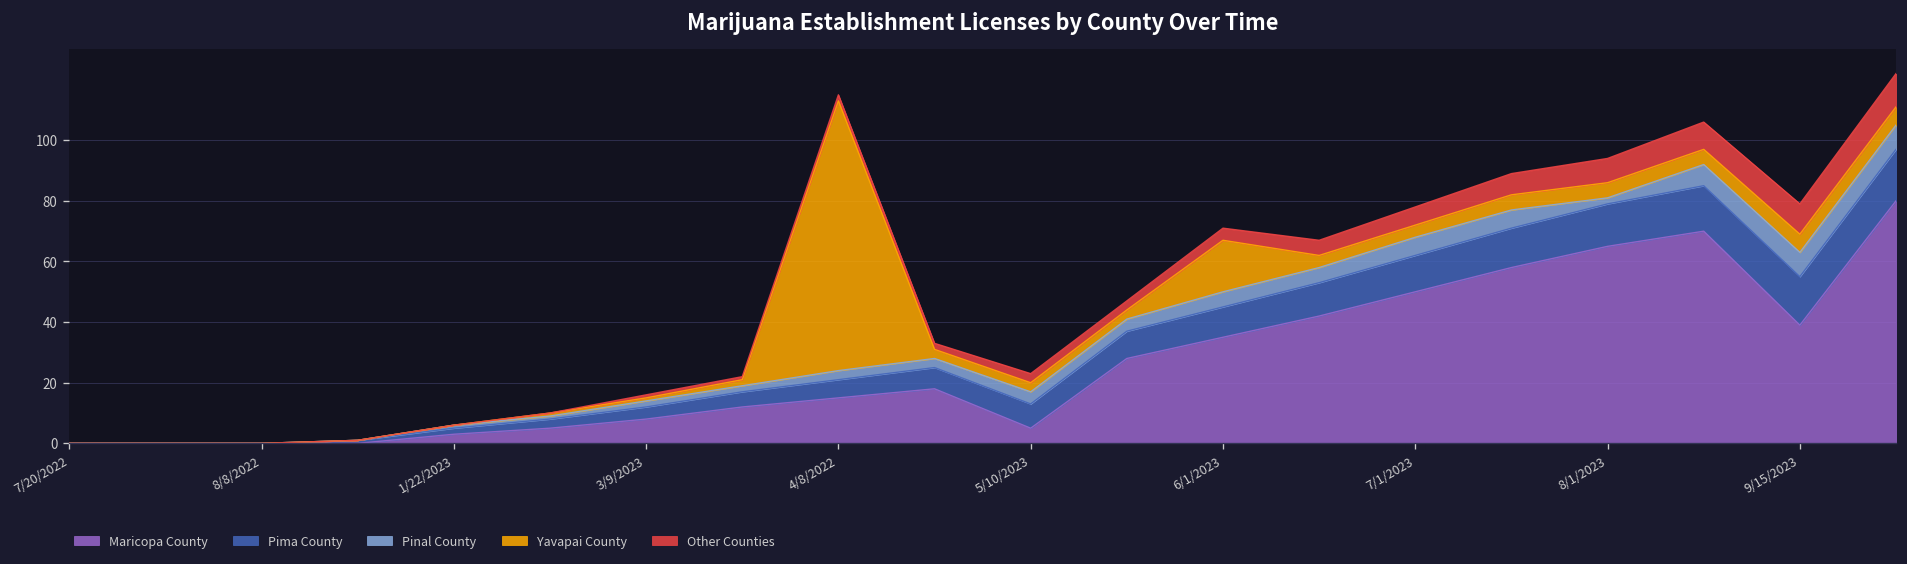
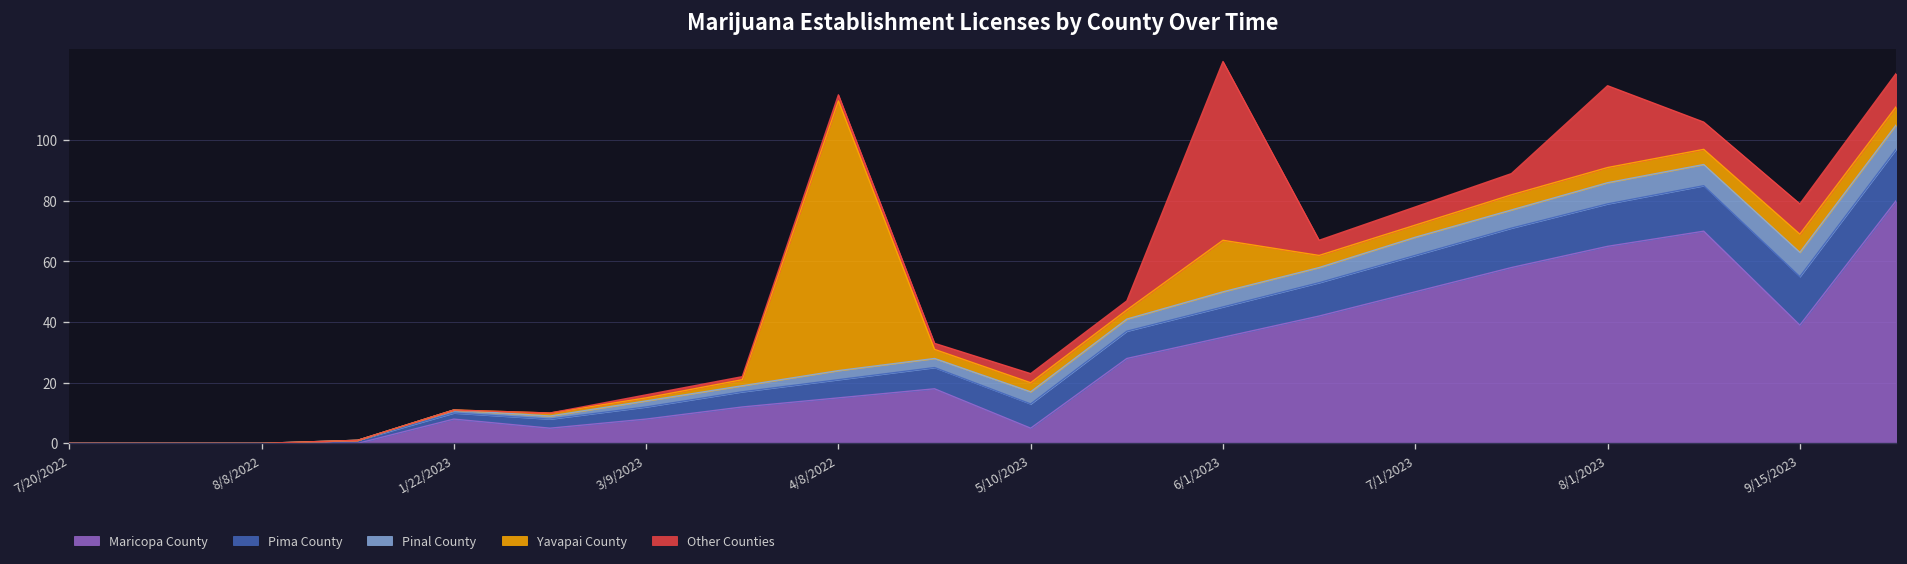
  {
    "Maricopa County": {
-     "1/22/2023": 3,
+     "1/22/2023": 8,
      "3/9/2023": 8,
      "4/8/2022": 15,
      "5/10/2023": 5,
      "6/1/2023": 35,
      "7/1/2023": 50,
      "8/1/2023": 65,
      "9/15/2023": 39
    },
    "Pima County": {
      "3/9/2023": 4,
      "4/8/2022": 6,
      "5/10/2023": 8,
      "6/1/2023": 10,
      "7/1/2023": 12,
      "8/1/2023": 14,
      "9/15/2023": 16
    },
    "Pinal County": {
      "4/8/2022": 3,
      "5/10/2023": 4,
      "6/1/2023": 5,
      "7/1/2023": 6,
-     "8/1/2023": 2,
+     "8/1/2023": 7,
      "9/15/2023": 8
    },
    "Yavapai County": {
      "4/8/2022": 89,
      "5/10/2023": 3,
      "6/1/2023": 17,
      "7/1/2023": 4,
      "8/1/2023": 5,
      "9/15/2023": 6
    },
    "Other Counties": {
      "4/8/2022": 2,
      "5/10/2023": 3,
-     "6/1/2023": 4,
+     "6/1/2023": 59,
      "7/1/2023": 6,
-     "8/1/2023": 8,
+     "8/1/2023": 27,
      "9/15/2023": 10
    }
  }
